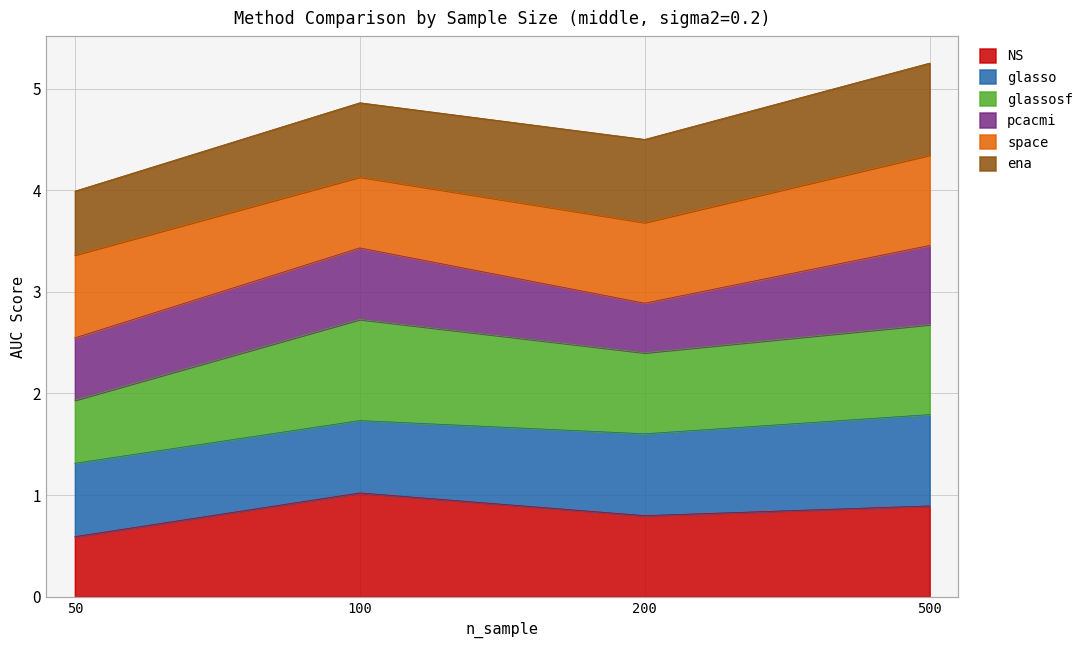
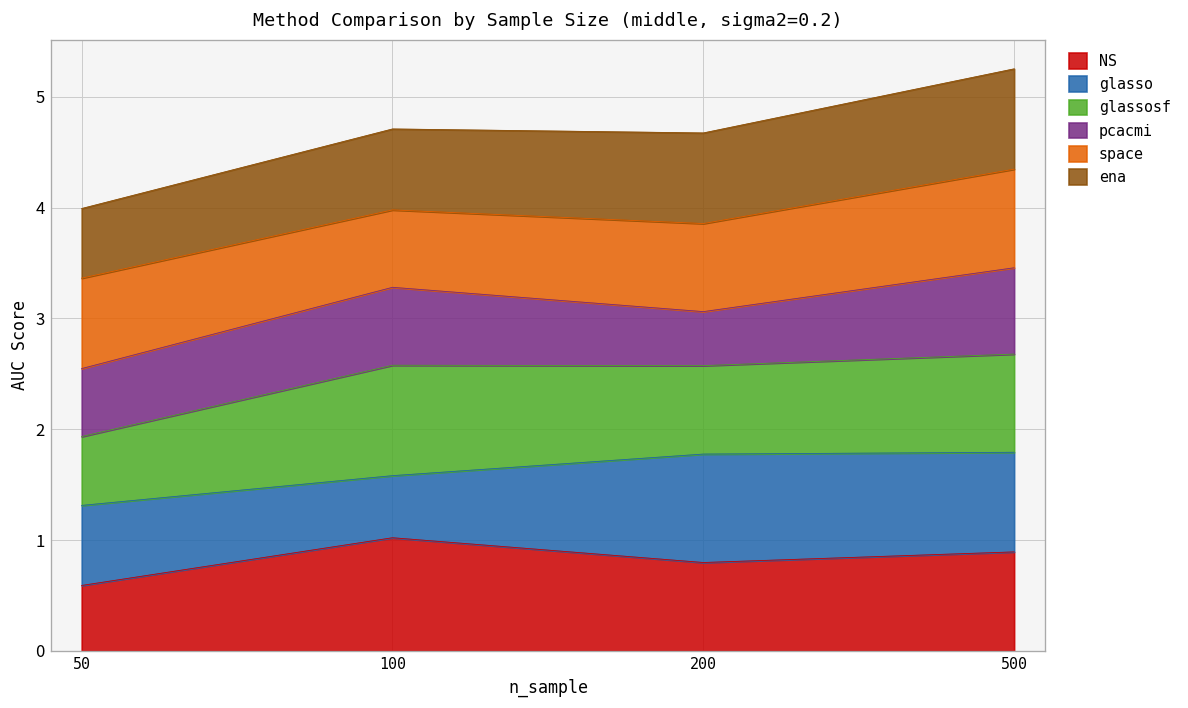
  {
    "NS": {
      "50": 0.6,
      "100": 1.0,
      "200": 0.8,
      "500": 0.9
    },
    "glasso": {
      "50": 0.7,
-     "100": 0.7,
-     "200": 0.8,
+     "100": 0.6,
+     "200": 1.0,
      "500": 0.9
    },
    "glassosf": {
      "50": 0.6,
      "100": 1.0,
      "200": 0.8,
      "500": 0.9
    },
    "pcacmi": {
      "50": 0.6,
      "100": 0.7,
      "200": 0.5,
      "500": 0.8
    },
    "space": {
      "50": 0.8,
      "100": 0.7,
      "200": 0.8,
      "500": 0.9
    },
    "ena": {
      "50": 0.6,
      "100": 0.7,
      "200": 0.8,
      "500": 0.9
    }
  }
